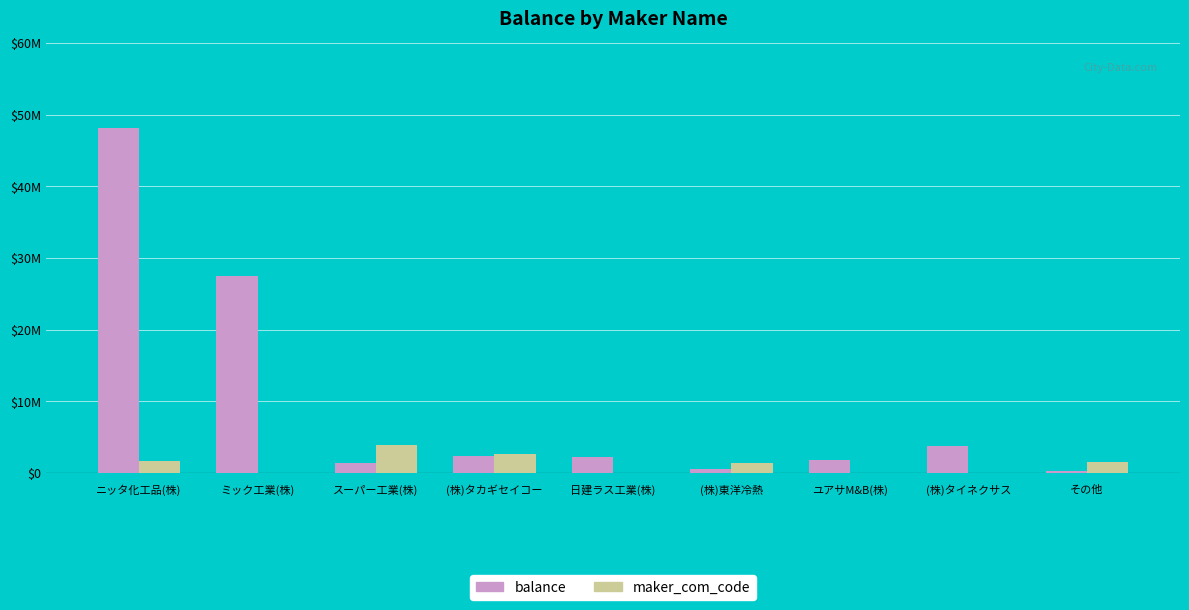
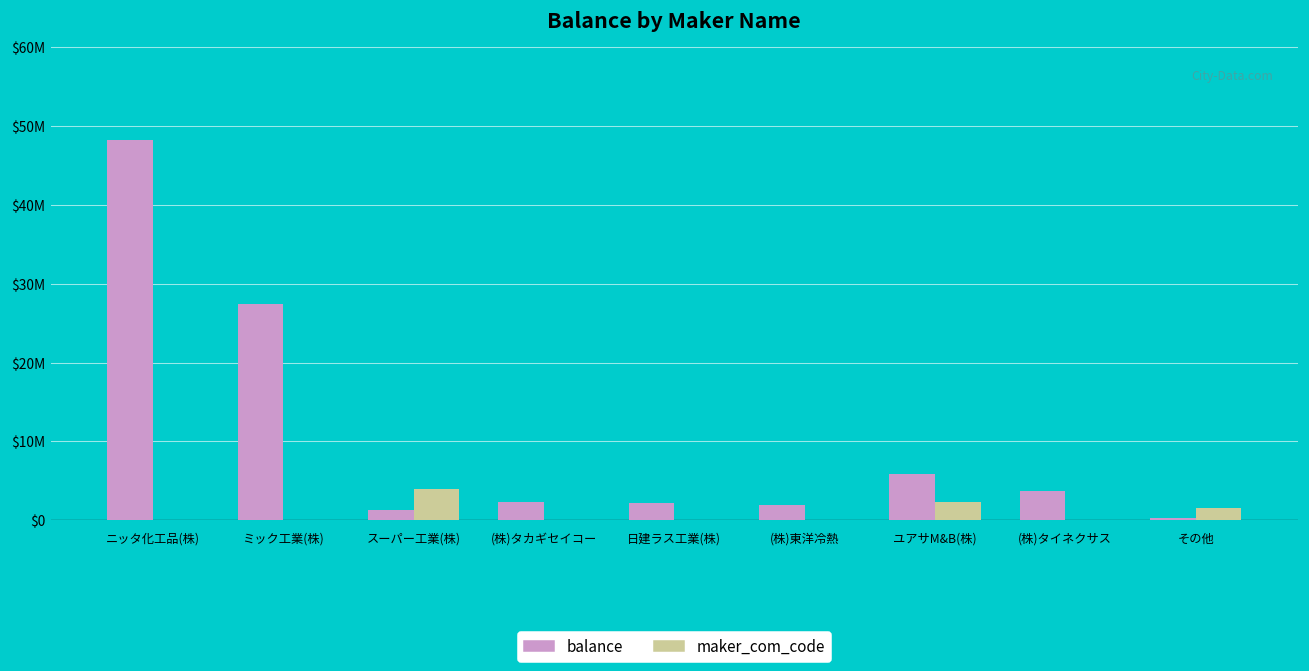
  {
    "balance": {
      "ニッタ化工品(株)": "$48000000",
      "ミック工業(株)": "$27000000",
      "スーパー工業(株)": "$1000000",
      "(株)タカギセイコー": "$2000000",
      "日建ラス工業(株)": "$2000000",
-     "(株)東洋冷熱": "$1000000",
-     "ユアサM&B(株)": "$2000000",
+     "(株)東洋冷熱": "$2000000",
+     "ユアサM&B(株)": "$6000000",
      "(株)タイネクサス": "$4000000"
    },
    "maker_com_code": {
-     "ニッタ化工品(株)": "$2000000",
+     "ニッタ化工品(株)": "$0",
      "スーパー工業(株)": "$4000000",
-     "(株)タカギセイコー": "$3000000",
-     "(株)東洋冷熱": "$1000000",
-     "ユアサM&B(株)": "$0",
+     "(株)タカギセイコー": "$0",
+     "(株)東洋冷熱": "$0",
+     "ユアサM&B(株)": "$2000000",
      "その他": "$2000000"
    }
  }
